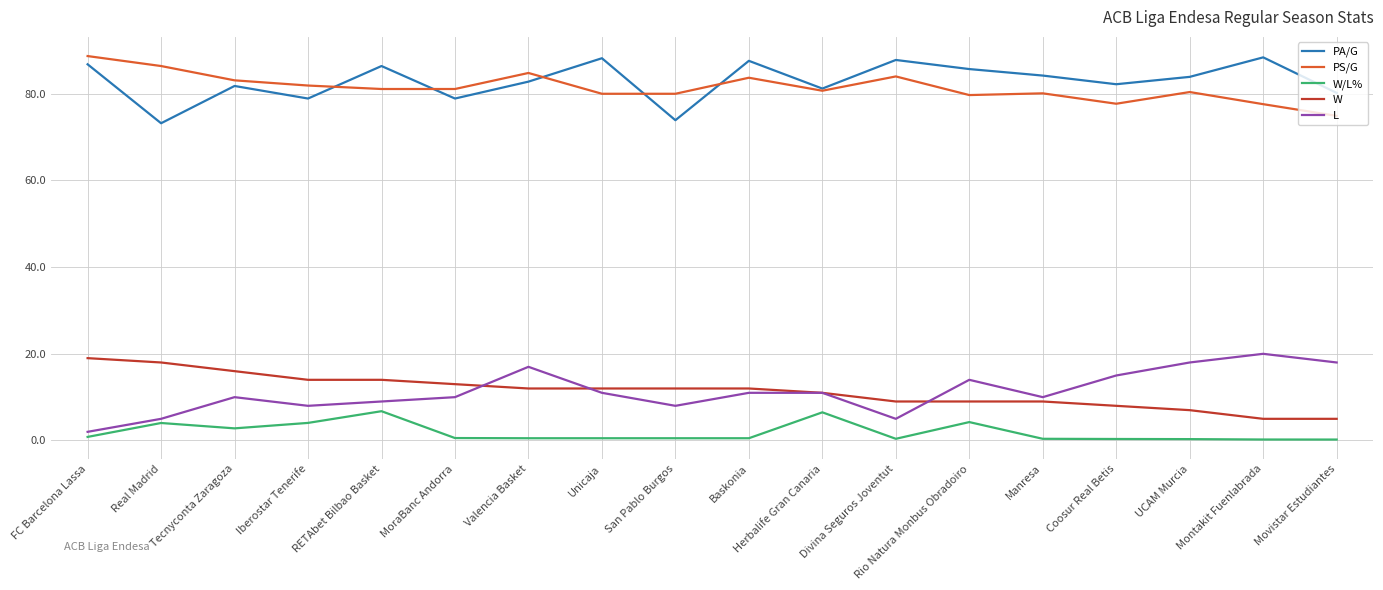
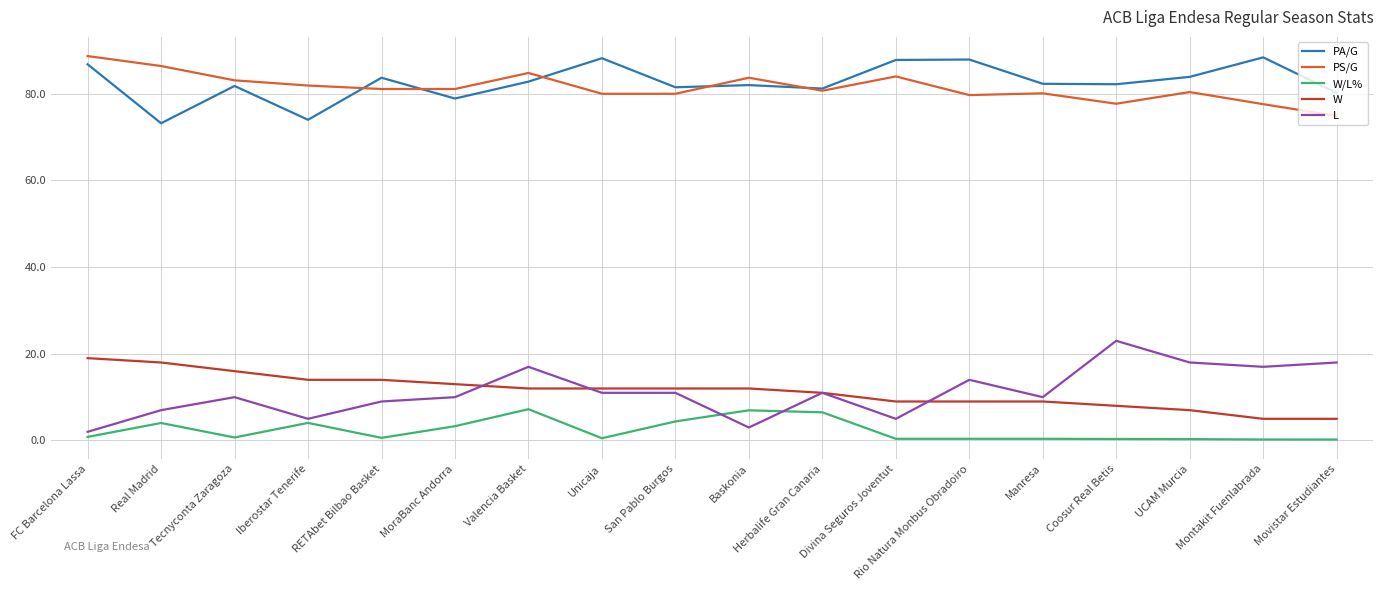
  {
    "PA/G": {
      "FC Barcelona Lassa": 87,
      "Real Madrid": 73,
      "Tecnyconta Zaragoza": 82,
-     "Iberostar Tenerife": 79,
-     "RETAbet Bilbao Basket": 86,
+     "Iberostar Tenerife": 74,
+     "RETAbet Bilbao Basket": 84,
      "MoraBanc Andorra": 79,
      "Valencia Basket": 83,
      "Unicaja": 88,
-     "San Pablo Burgos": 74,
-     "Baskonia": 88,
+     "San Pablo Burgos": 82,
+     "Baskonia": 82,
      "Divina Seguros Joventut": 88,
-     "Rio Natura Monbus Obradoiro": 86,
-     "Manresa": 84,
+     "Rio Natura Monbus Obradoiro": 88,
+     "Manresa": 82,
      "Coosur Real Betis": 82,
      "UCAM Murcia": 84,
      "Montakit Fuenlabrada": 88
    },
    "W/L%": {
      "FC Barcelona Lassa": 1,
      "Real Madrid": 4,
-     "Tecnyconta Zaragoza": 3,
+     "Tecnyconta Zaragoza": 1,
      "Iberostar Tenerife": 4,
-     "RETAbet Bilbao Basket": 7,
-     "MoraBanc Andorra": 1,
-     "Valencia Basket": 1,
+     "RETAbet Bilbao Basket": 1,
+     "MoraBanc Andorra": 3,
+     "Valencia Basket": 7,
      "Unicaja": 1,
-     "San Pablo Burgos": 1,
-     "Baskonia": 1,
+     "San Pablo Burgos": 4,
+     "Baskonia": 7,
      "Herbalife Gran Canaria": 7,
      "Divina Seguros Joventut": 0,
-     "Rio Natura Monbus Obradoiro": 4,
+     "Rio Natura Monbus Obradoiro": 0,
      "Manresa": 0,
      "Coosur Real Betis": 0,
      "UCAM Murcia": 0,
      "Montakit Fuenlabrada": 0,
      "Movistar Estudiantes": 0
    },
    "L": {
      "FC Barcelona Lassa": 2,
-     "Real Madrid": 5,
+     "Real Madrid": 7,
      "Tecnyconta Zaragoza": 10,
-     "Iberostar Tenerife": 8,
+     "Iberostar Tenerife": 5,
      "RETAbet Bilbao Basket": 9,
      "MoraBanc Andorra": 10,
      "Valencia Basket": 17,
      "Unicaja": 11,
-     "San Pablo Burgos": 8,
-     "Baskonia": 11,
+     "San Pablo Burgos": 11,
+     "Baskonia": 3,
      "Divina Seguros Joventut": 5,
      "Rio Natura Monbus Obradoiro": 14,
      "Manresa": 10,
-     "Coosur Real Betis": 15,
+     "Coosur Real Betis": 23,
      "UCAM Murcia": 18,
-     "Montakit Fuenlabrada": 20,
+     "Montakit Fuenlabrada": 17,
      "Movistar Estudiantes": 18
    }
  }
